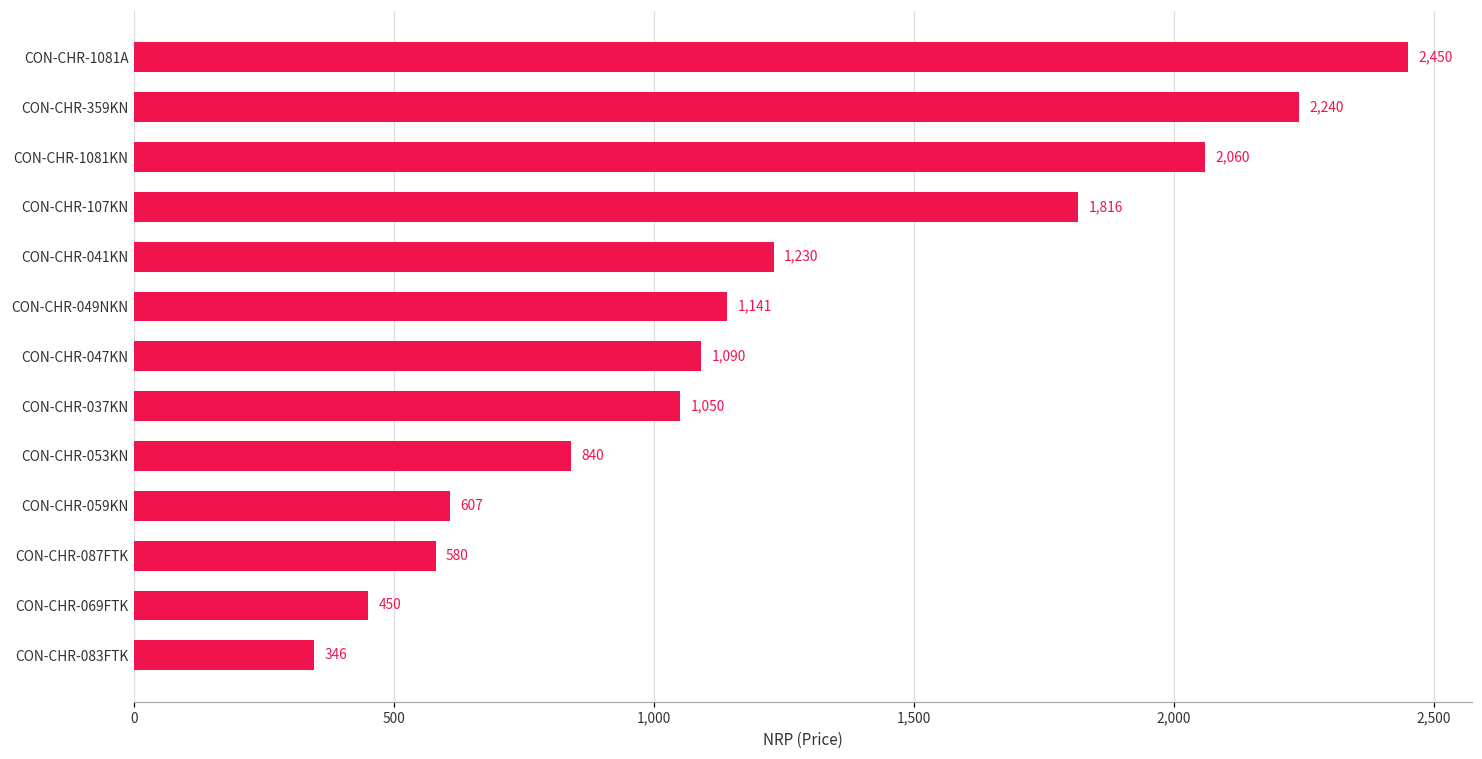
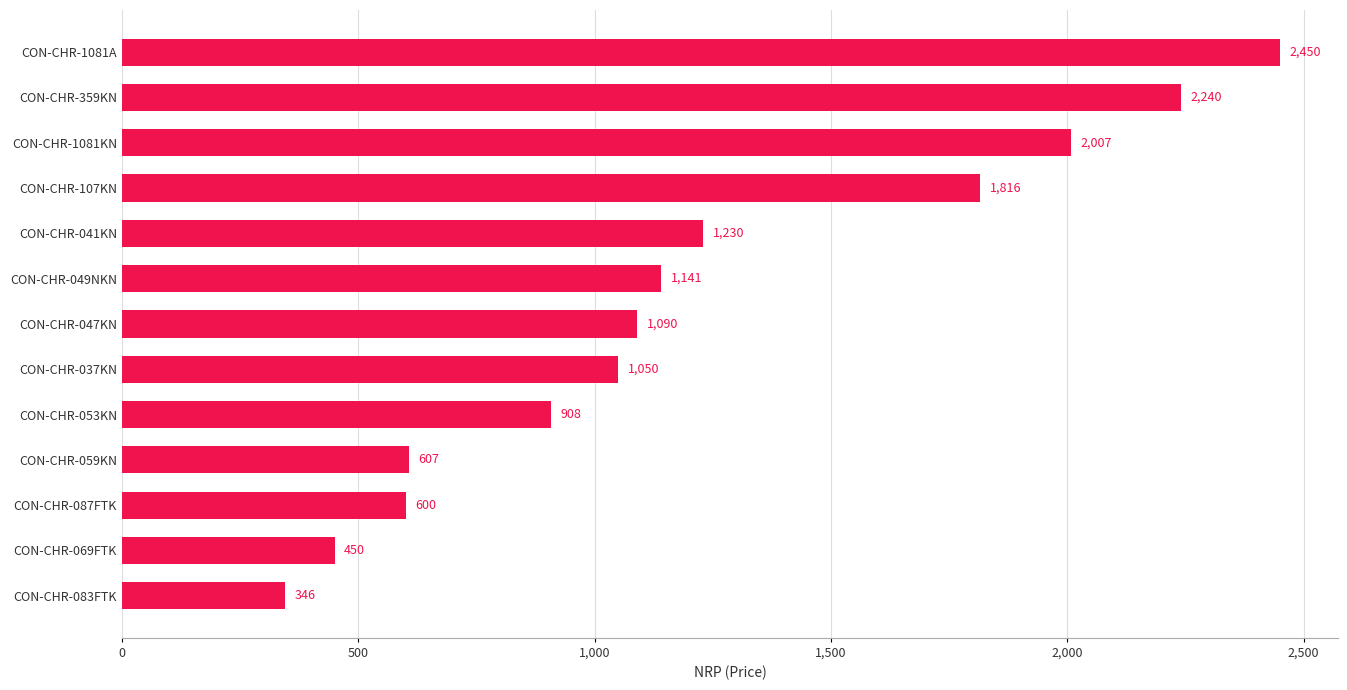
  {
    "CON-CHR-1081A": "2,450",
    "CON-CHR-359KN": "2,240",
-   "CON-CHR-1081KN": "2,060",
+   "CON-CHR-1081KN": "2,007",
    "CON-CHR-107KN": "1,816",
    "CON-CHR-041KN": "1,230",
    "CON-CHR-049NKN": "1,141",
    "CON-CHR-047KN": "1,090",
    "CON-CHR-037KN": "1,050",
-   "CON-CHR-053KN": "840",
+   "CON-CHR-053KN": "908",
    "CON-CHR-059KN": "607",
-   "CON-CHR-087FTK": "580",
+   "CON-CHR-087FTK": "600",
    "CON-CHR-069FTK": "450",
    "CON-CHR-083FTK": "346"
  }
